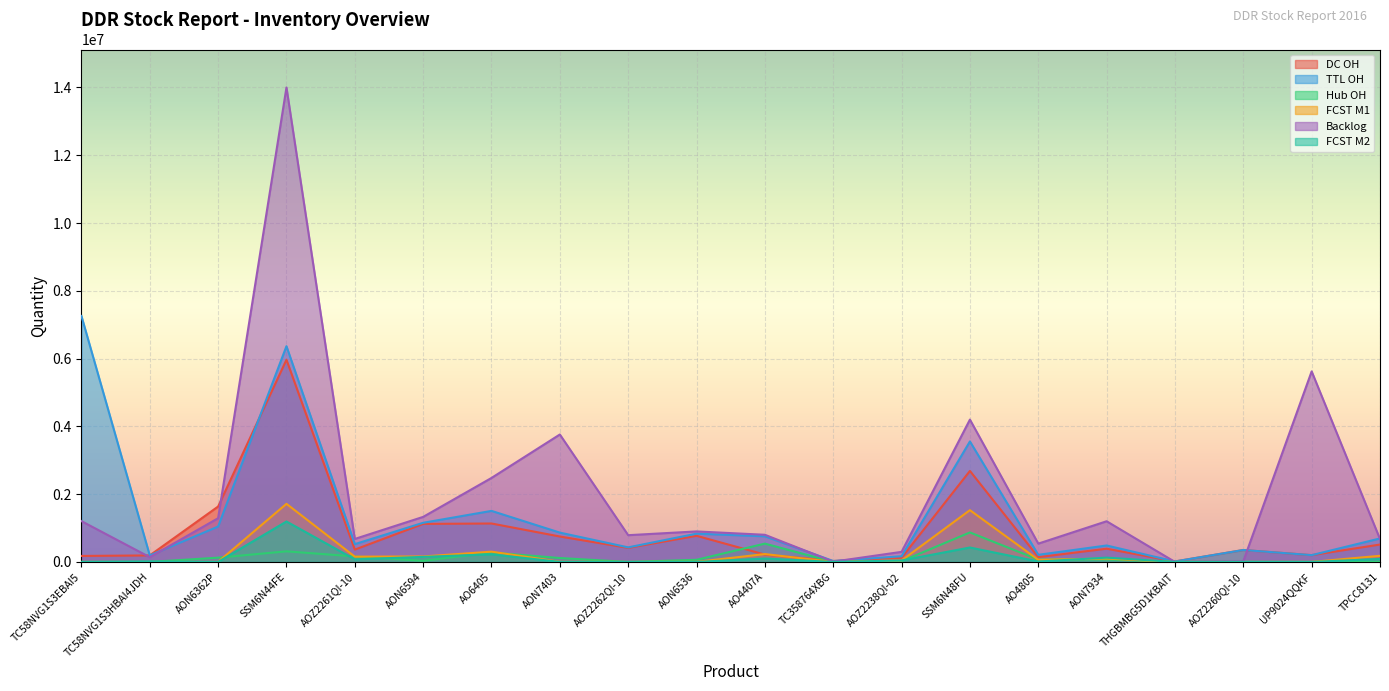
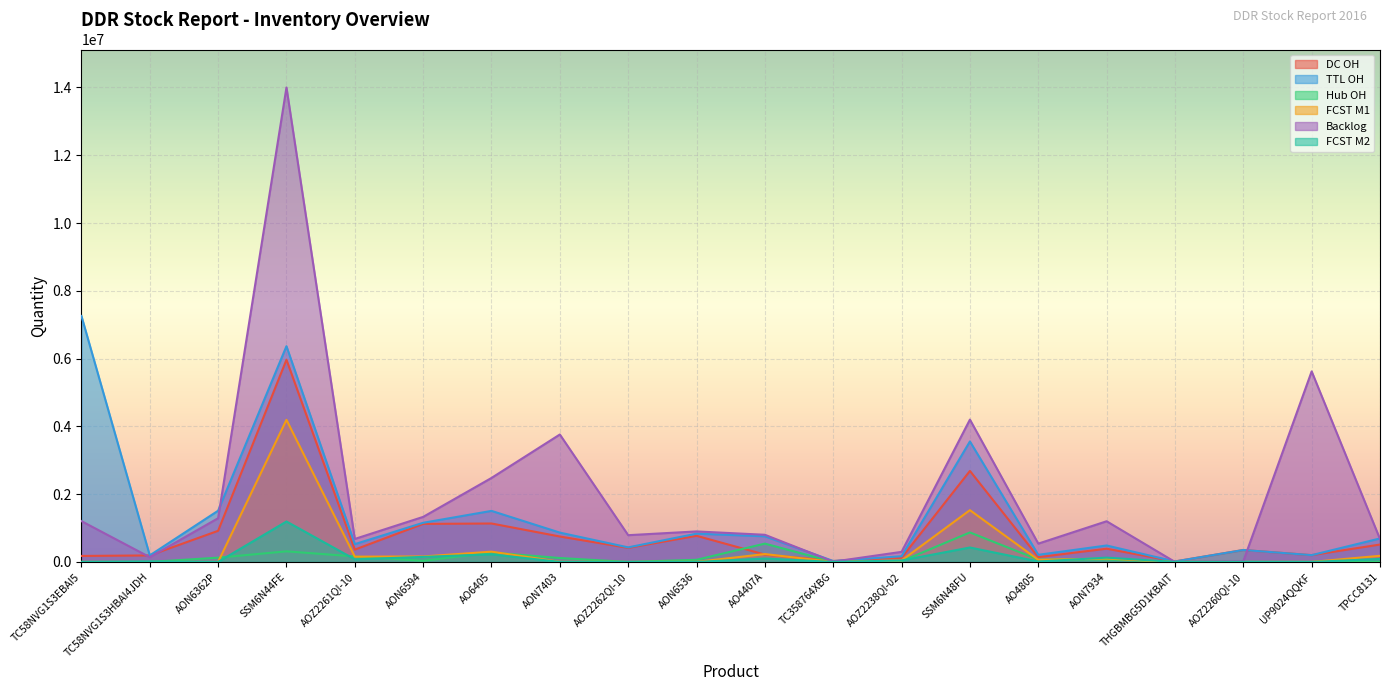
  {
    "DC OH": {
      "TC58NVG1S3EBAI5": 200000,
-     "AON6362P": 1600000,
+     "AON6362P": 900000,
      "SSM6N44FE": 6000000,
      "AOZ2261QI-10": 400000,
      "AO6405": 1100000,
      "AON7403": 800000,
      "SSM6N48FU": 2700000,
      "AON7934": 400000,
      "TPCC8131": 500000
    },
    "TTL OH": {
      "TC58NVG1S3EBAI5": 7300000,
-     "AON6362P": 1000000,
+     "AON6362P": 1500000,
      "SSM6N44FE": 6400000,
      "AOZ2261QI-10": 500000,
      "AO6405": 1500000,
      "AON7403": 900000,
      "SSM6N48FU": 3600000,
      "AON7934": 500000
    },
    "FCST M1": {
-     "SSM6N44FE": 1700000,
+     "SSM6N44FE": 4200000,
      "SSM6N48FU": 1500000,
      "TPCC8131": 200000
    },
    "Backlog": {
      "TC58NVG1S3EBAI5": 1200000,
      "AON6362P": 1300000,
      "SSM6N44FE": 14000000,
      "AOZ2261QI-10": 700000,
      "AON6594": 1300000,
      "AO6405": 2500000,
      "AON7403": 3800000,
      "AOZ2262QI-10": 800000,
      "AOZ2238QI-02": 300000,
      "SSM6N48FU": 4200000,
      "AO4805": 500000,
      "AON7934": 1200000,
      "UP9024QQKF": 5600000
    }
  }
